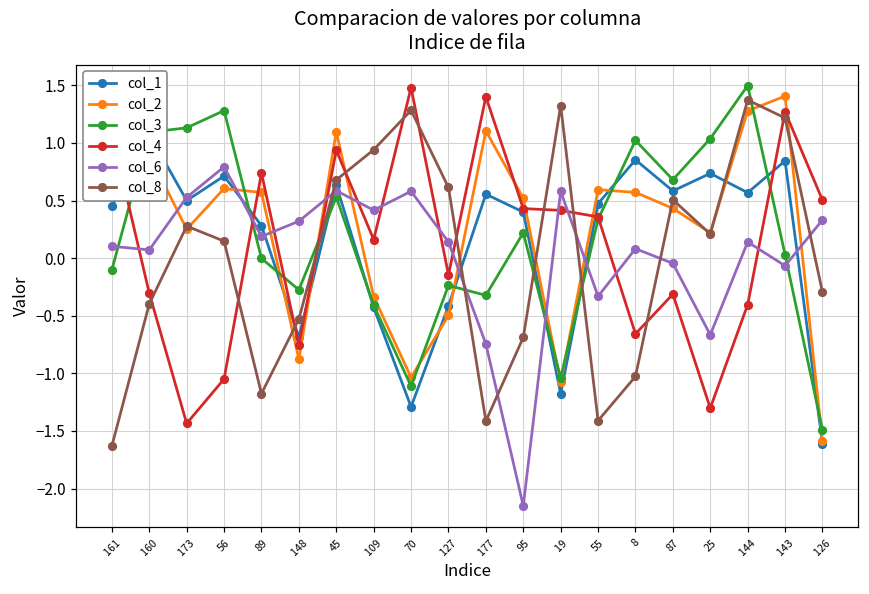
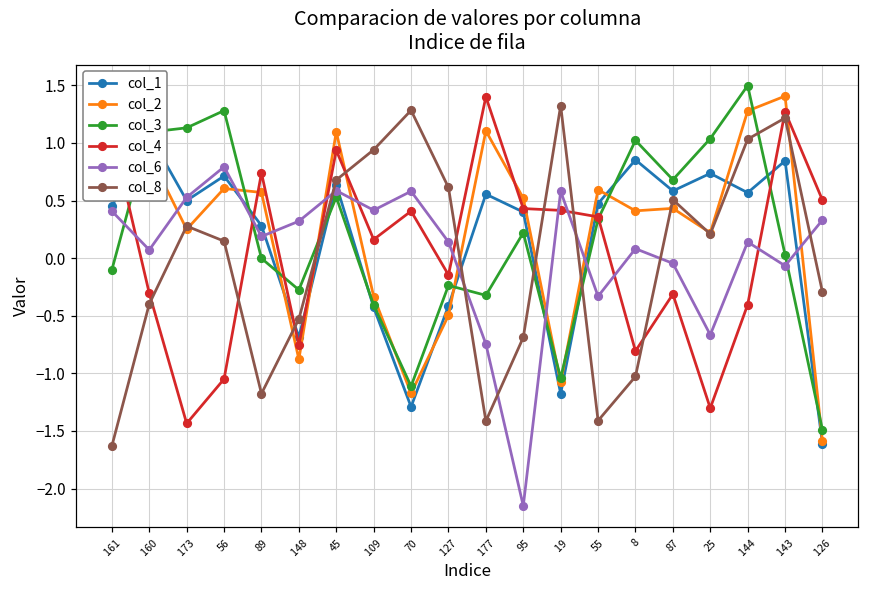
  {
    "col_1": {
      "161": 0.45,
      "173": 0.50,
      "56": 0.71,
      "89": 0.28,
      "148": -0.69,
      "45": 0.64,
      "70": -1.29,
      "127": -0.41,
      "177": 0.56,
      "95": 0.40,
      "19": -1.18,
      "55": 0.47,
      "8": 0.85,
      "87": 0.58,
      "25": 0.74,
      "144": 0.57,
      "143": 0.84
    },
    "col_2": {
      "173": 0.25,
      "56": 0.60,
      "89": 0.57,
      "148": -0.88,
      "45": 1.10,
      "109": -0.33,
-     "70": -1.04,
+     "70": -1.17,
      "127": -0.50,
      "177": 1.11,
      "95": 0.52,
      "19": -1.08,
      "55": 0.59,
-     "8": 0.57,
+     "8": 0.41,
      "87": 0.43,
      "144": 1.28,
      "143": 1.41
    },
    "col_3": {
      "161": -0.10,
      "173": 1.13,
      "56": 1.28,
      "89": 0.00,
      "148": -0.28,
      "45": 0.53,
      "70": -1.11,
      "127": -0.24,
      "177": -0.32,
      "95": 0.22,
      "19": -1.04,
      "8": 1.02,
      "87": 0.68,
      "25": 1.04,
      "144": 1.50,
      "143": 0.03,
      "126": -1.49
    },
    "col_4": {
      "160": -0.30,
      "173": -1.44,
      "56": -1.05,
      "89": 0.74,
      "148": -0.76,
      "45": 0.94,
      "109": 0.16,
-     "70": 1.48,
+     "70": 0.41,
      "127": -0.15,
      "177": 1.40,
      "95": 0.43,
      "19": 0.41,
-     "8": -0.66,
+     "8": -0.81,
      "87": -0.31,
      "25": -1.30,
      "144": -0.40,
      "143": 1.27,
      "126": 0.50
    },
    "col_6": {
-     "161": 0.10,
+     "161": 0.41,
      "160": 0.07,
      "173": 0.53,
      "56": 0.79,
      "89": 0.19,
      "148": 0.32,
      "45": 0.59,
      "109": 0.42,
      "70": 0.58,
      "127": 0.14,
      "177": -0.75,
      "95": -2.15,
      "19": 0.58,
      "55": -0.33,
      "8": 0.08,
      "87": -0.05,
      "25": -0.67,
      "144": 0.14,
      "143": -0.07,
      "126": 0.33
    },
    "col_8": {
      "161": -1.63,
      "160": -0.40,
      "173": 0.28,
      "56": 0.15,
      "89": -1.18,
      "148": -0.53,
      "45": 0.68,
      "109": 0.94,
      "70": 1.28,
      "127": 0.61,
      "177": -1.41,
      "95": -0.69,
      "19": 1.32,
      "55": -1.41,
      "8": -1.03,
      "87": 0.51,
-     "144": 1.37,
+     "144": 1.03,
      "143": 1.22,
      "126": -0.30
    }
  }
